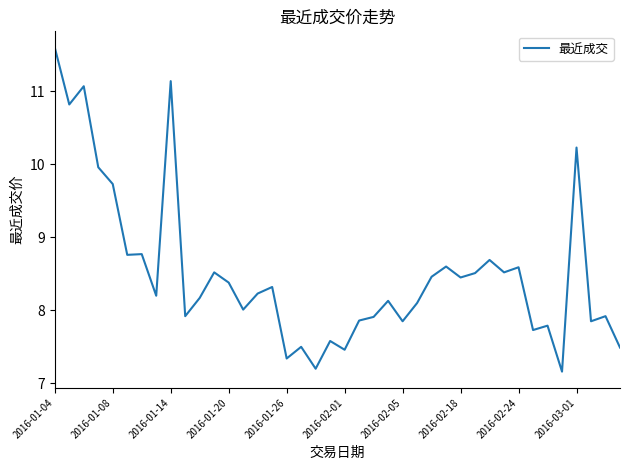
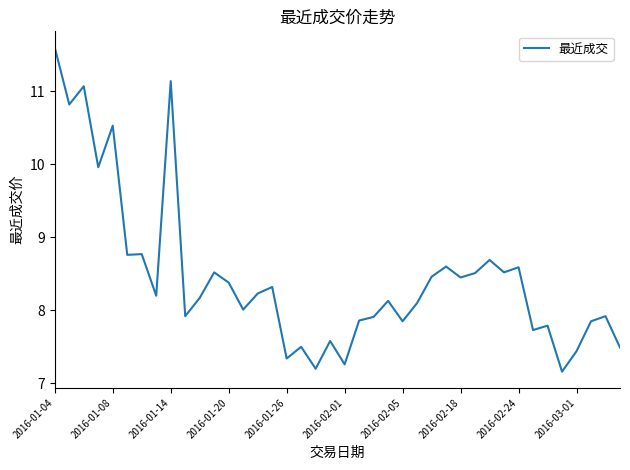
  {
    "2016-01-04": 11.6,
-   "2016-01-08": 9.7,
+   "2016-01-08": 10.5,
    "2016-01-14": 11.1,
    "2016-01-20": 8.4,
    "2016-01-26": 7.3,
-   "2016-02-01": 7.5,
+   "2016-02-01": 7.3,
    "2016-02-05": 7.9,
    "2016-02-18": 8.5,
    "2016-02-24": 8.6,
-   "2016-03-01": 10.2
+   "2016-03-01": 7.4
  }
